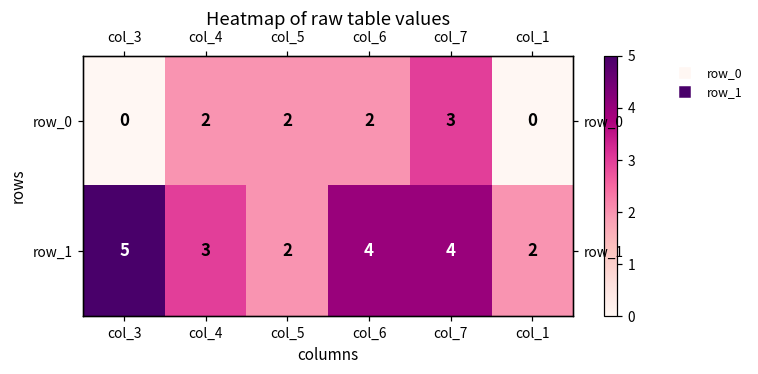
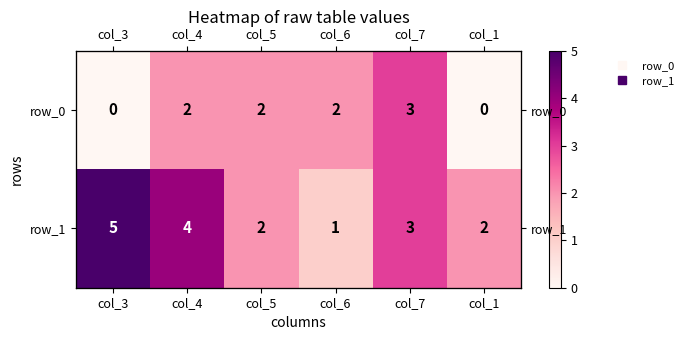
  {
    "row_0": {
      "col_3": 0,
      "col_4": 2,
      "col_5": 2,
      "col_6": 2,
      "col_7": 3,
      "col_1": 0
    },
    "row_1": {
      "col_3": 5,
-     "col_4": 3,
+     "col_4": 4,
      "col_5": 2,
-     "col_6": 4,
-     "col_7": 4,
+     "col_6": 1,
+     "col_7": 3,
      "col_1": 2
    }
  }
